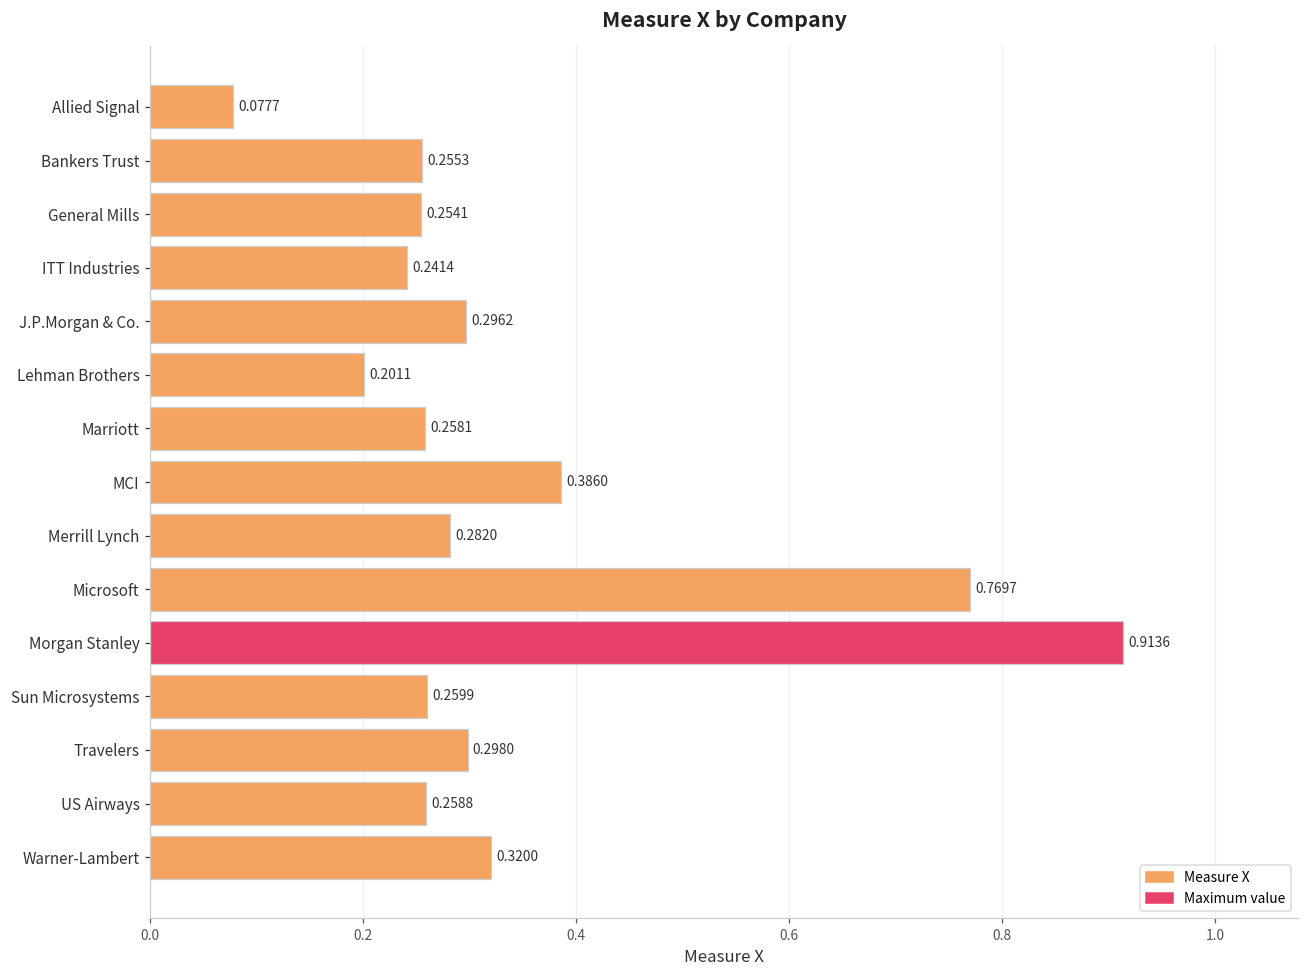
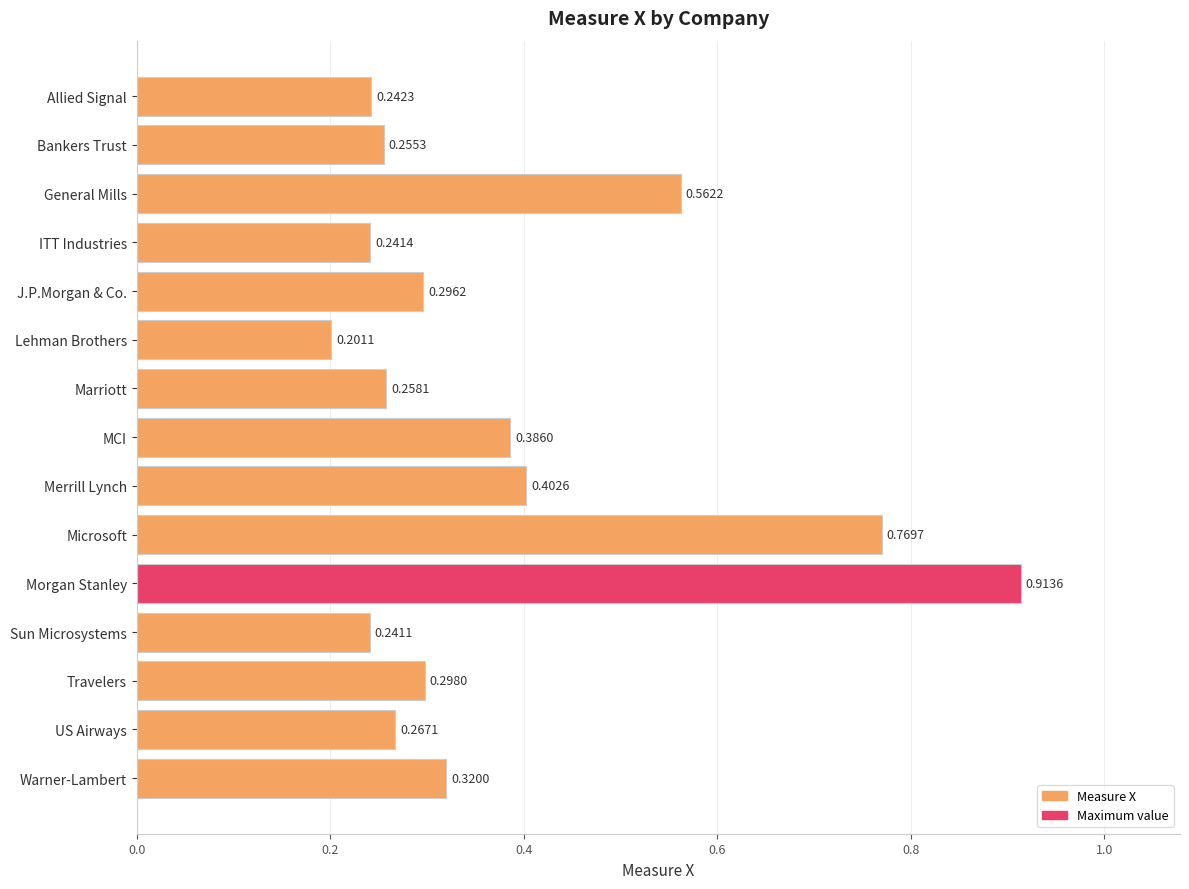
  {
-   "Allied Signal": 0.0777,
+   "Allied Signal": 0.2423,
    "Bankers Trust": 0.2553,
-   "General Mills": 0.2541,
+   "General Mills": 0.5622,
    "ITT Industries": 0.2414,
    "J.P.Morgan & Co.": 0.2962,
    "Lehman Brothers": 0.2011,
    "Marriott": 0.2581,
    "MCI": 0.3860,
-   "Merrill Lynch": 0.2820,
+   "Merrill Lynch": 0.4026,
    "Microsoft": 0.7697,
    "Morgan Stanley": 0.9136,
-   "Sun Microsystems": 0.2599,
+   "Sun Microsystems": 0.2411,
    "Travelers": 0.2980,
-   "US Airways": 0.2588,
+   "US Airways": 0.2671,
    "Warner-Lambert": 0.3200
  }
